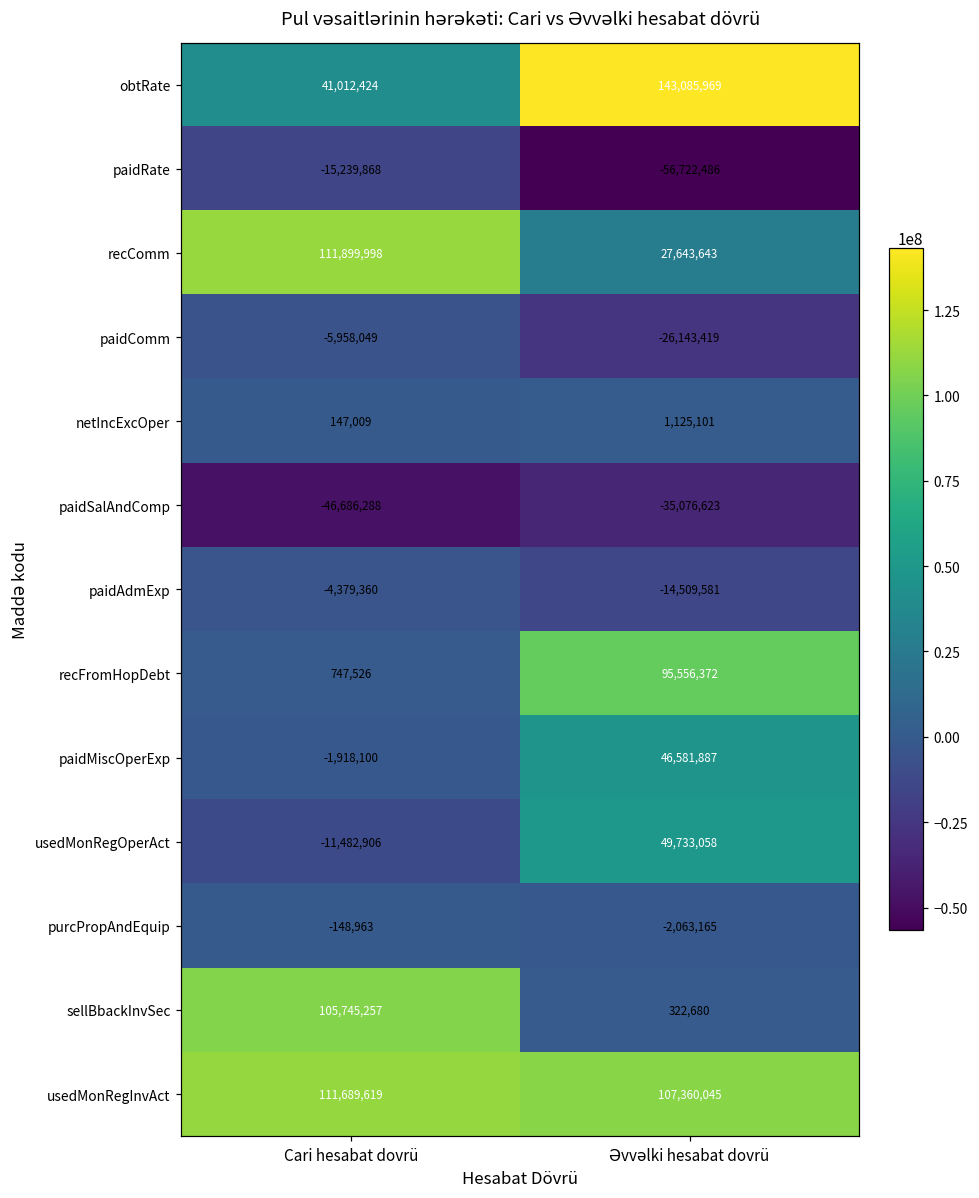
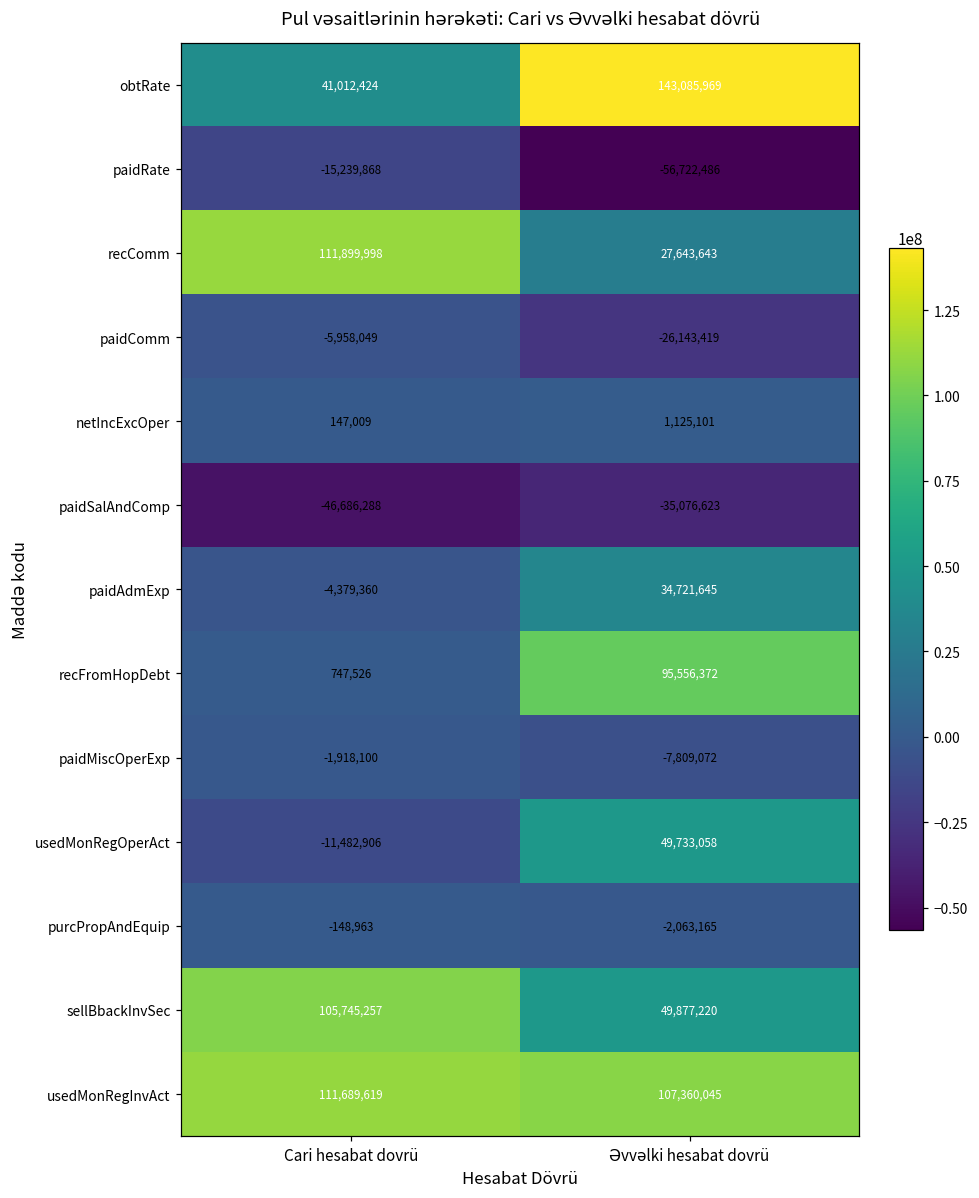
  {
    "obtRate": {
      "Cari hesabat dovrü": "41,012,424",
      "Əvvəlki hesabat dovrü": "143,085,969"
    },
    "paidRate": {
      "Cari hesabat dovrü": "-15,239,868",
      "Əvvəlki hesabat dovrü": "-56,722,486"
    },
    "recComm": {
      "Cari hesabat dovrü": "111,899,998",
      "Əvvəlki hesabat dovrü": "27,643,643"
    },
    "paidComm": {
      "Cari hesabat dovrü": "-5,958,049",
      "Əvvəlki hesabat dovrü": "-26,143,419"
    },
    "netIncExcOper": {
      "Cari hesabat dovrü": "147,009",
      "Əvvəlki hesabat dovrü": "1,125,101"
    },
    "paidSalAndComp": {
      "Cari hesabat dovrü": "-46,686,288",
      "Əvvəlki hesabat dovrü": "-35,076,623"
    },
    "paidAdmExp": {
      "Cari hesabat dovrü": "-4,379,360",
-     "Əvvəlki hesabat dovrü": "-14,509,581"
+     "Əvvəlki hesabat dovrü": "34,721,645"
    },
    "recFromHopDebt": {
      "Cari hesabat dovrü": "747,526",
      "Əvvəlki hesabat dovrü": "95,556,372"
    },
    "paidMiscOperExp": {
      "Cari hesabat dovrü": "-1,918,100",
-     "Əvvəlki hesabat dovrü": "46,581,887"
+     "Əvvəlki hesabat dovrü": "-7,809,072"
    },
    "usedMonRegOperAct": {
      "Cari hesabat dovrü": "-11,482,906",
      "Əvvəlki hesabat dovrü": "49,733,058"
    },
    "purcPropAndEquip": {
      "Cari hesabat dovrü": "-148,963",
      "Əvvəlki hesabat dovrü": "-2,063,165"
    },
    "sellBbackInvSec": {
      "Cari hesabat dovrü": "105,745,257",
-     "Əvvəlki hesabat dovrü": "322,680"
+     "Əvvəlki hesabat dovrü": "49,877,220"
    },
    "usedMonRegInvAct": {
      "Cari hesabat dovrü": "111,689,619",
      "Əvvəlki hesabat dovrü": "107,360,045"
    }
  }
